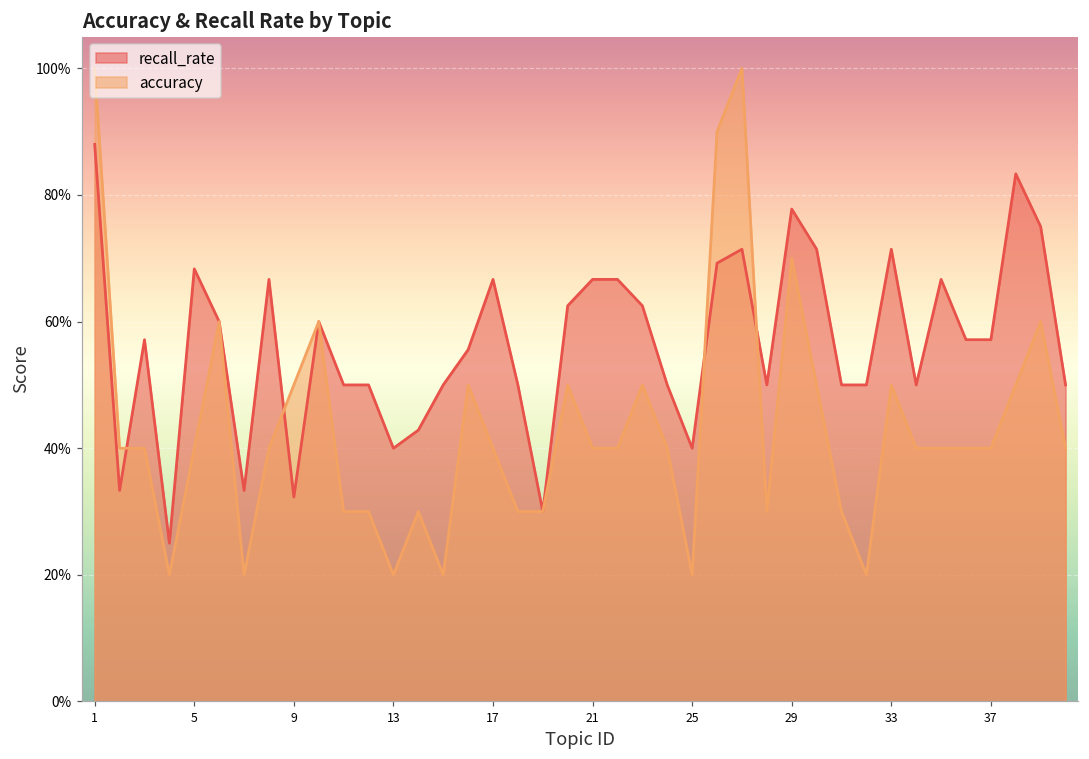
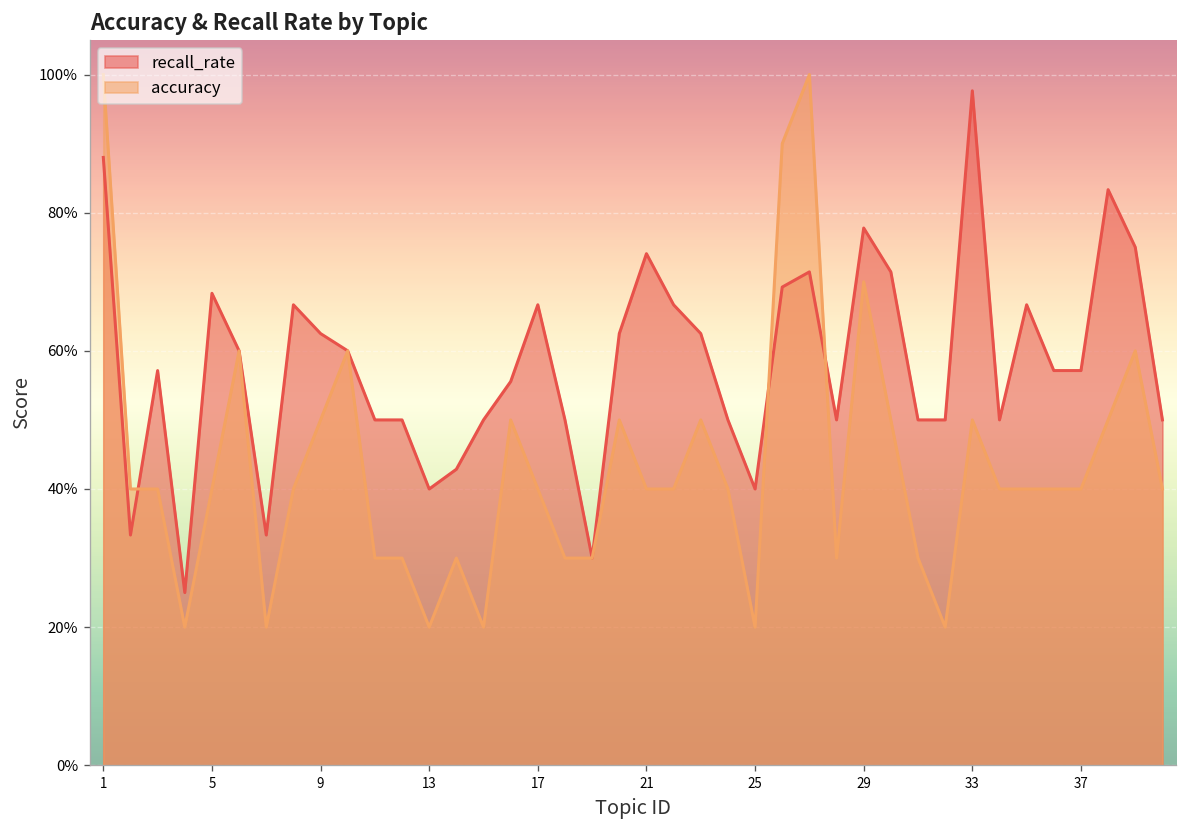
  {
    "recall_rate": {
      "1": "88%",
      "5": "68%",
-     "9": "32%",
+     "9": "63%",
      "13": "40%",
      "17": "67%",
-     "21": "67%",
+     "21": "74%",
      "25": "40%",
      "29": "78%",
-     "33": "71%",
+     "33": "98%",
      "37": "57%"
    },
    "accuracy": {
      "5": "40%",
      "9": "50%",
      "13": "20%",
      "17": "40%",
      "21": "40%",
      "25": "20%",
      "29": "70%",
      "33": "50%",
      "37": "40%"
    }
  }
